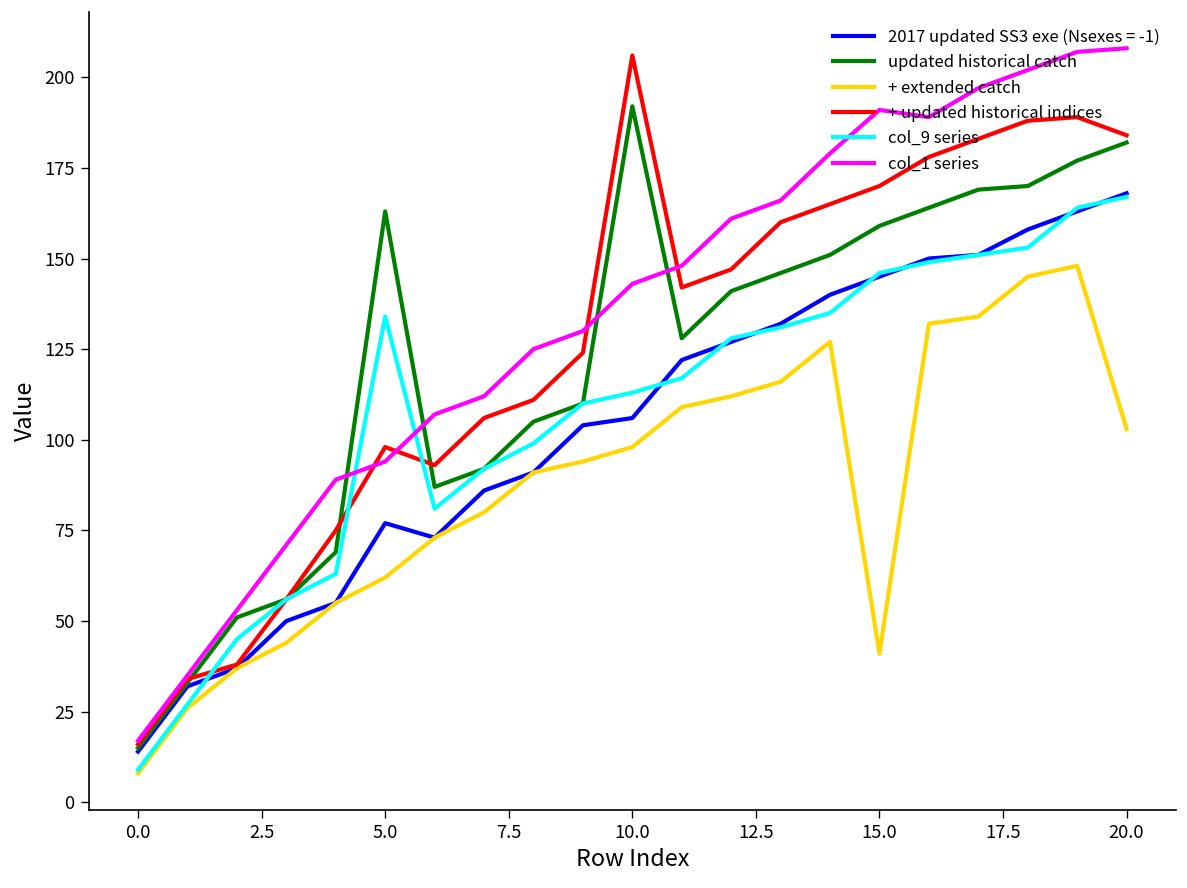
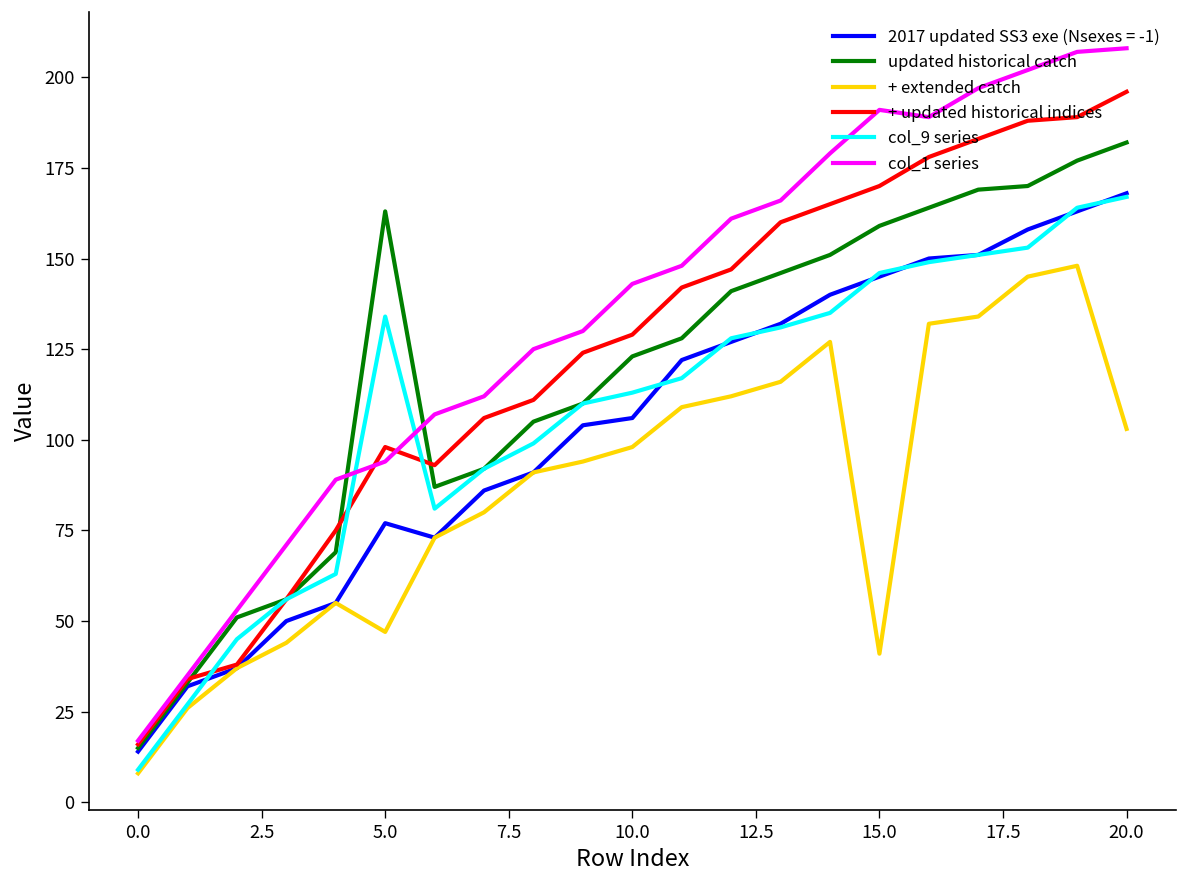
  {
    "2017 updated SS3 exe (Nsexes = -1)": {
      "0.0": 14,
      "5.0": 77,
      "10.0": 106,
      "15.0": 145,
      "20.0": 168
    },
    "updated historical catch": {
      "0.0": 15,
      "5.0": 163,
-     "10.0": 192,
+     "10.0": 123,
      "15.0": 159,
      "20.0": 182
    },
    "+ extended catch": {
      "0.0": 8,
-     "5.0": 62,
+     "5.0": 47,
      "10.0": 98,
      "15.0": 41,
      "20.0": 103
    },
    "+ updated historical indices": {
      "0.0": 16,
      "5.0": 98,
-     "10.0": 206,
+     "10.0": 129,
      "15.0": 170,
-     "20.0": 184
+     "20.0": 196
    },
    "col_9 series": {
      "0.0": 9,
      "5.0": 134,
      "10.0": 113,
      "15.0": 146,
      "20.0": 167
    },
    "col_1 series": {
      "0.0": 17,
      "5.0": 94,
      "10.0": 143,
      "15.0": 191,
      "20.0": 208
    }
  }
